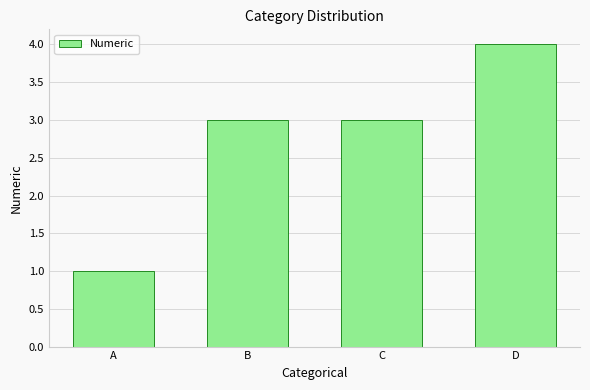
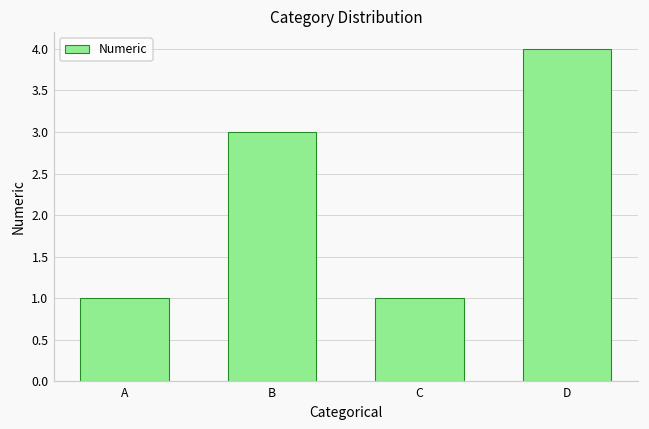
  {
    "A": 1,
    "B": 3,
-   "C": 3,
+   "C": 1,
    "D": 4
  }
